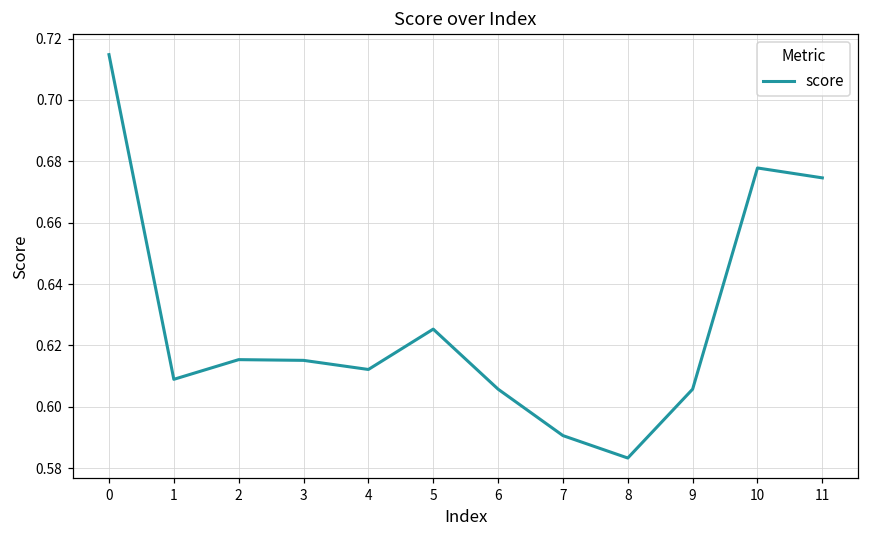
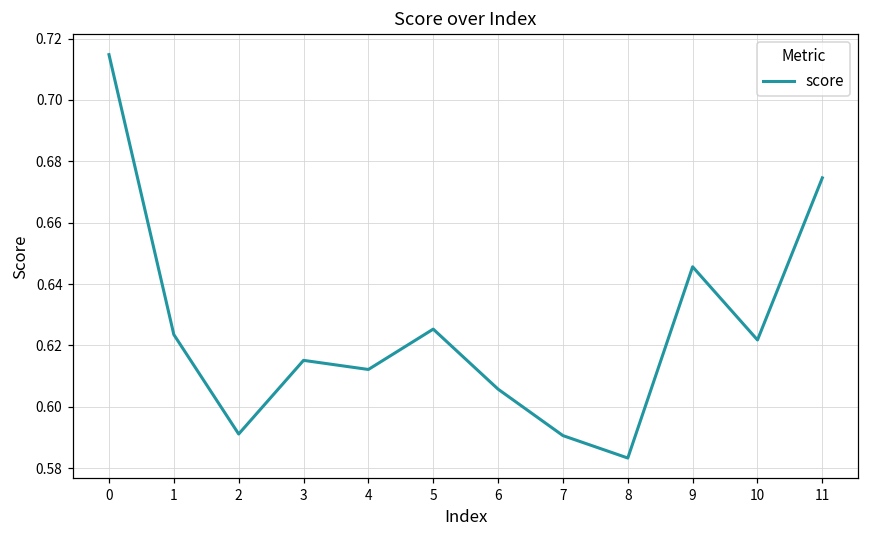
  {
    "0": 0.715,
-   "1": 0.609,
-   "2": 0.615,
+   "1": 0.624,
+   "2": 0.591,
    "3": 0.615,
    "4": 0.612,
    "5": 0.625,
    "6": 0.606,
    "7": 0.591,
    "8": 0.583,
-   "9": 0.606,
-   "10": 0.678,
+   "9": 0.646,
+   "10": 0.622,
    "11": 0.675
  }
